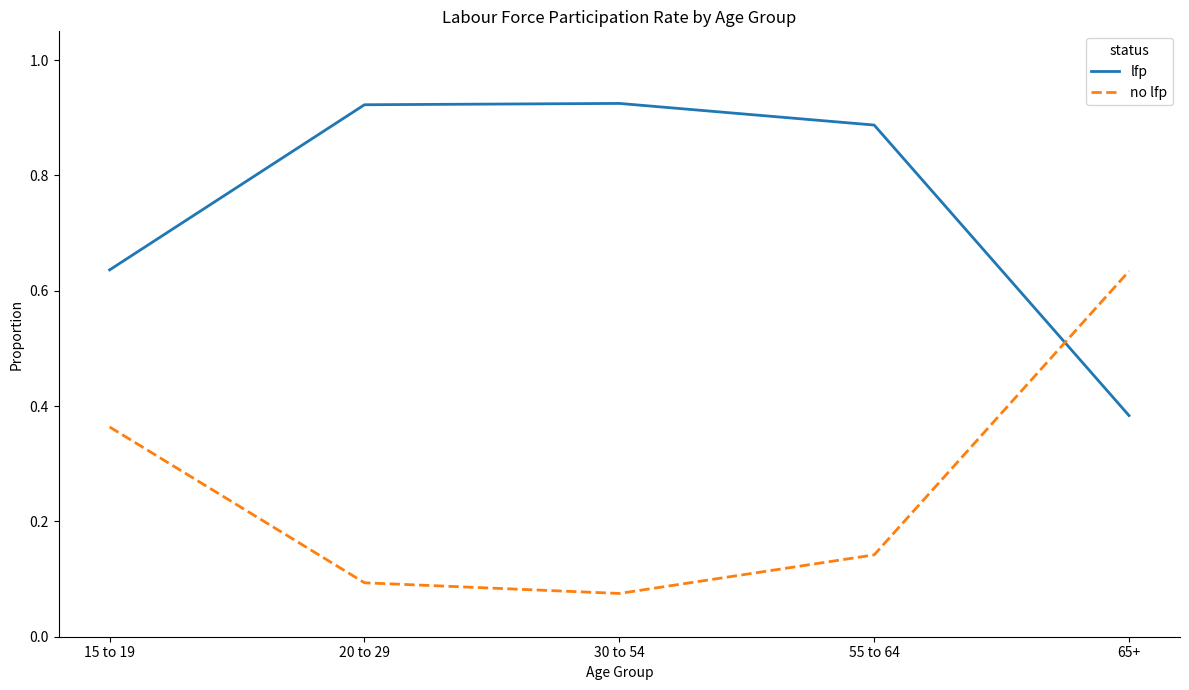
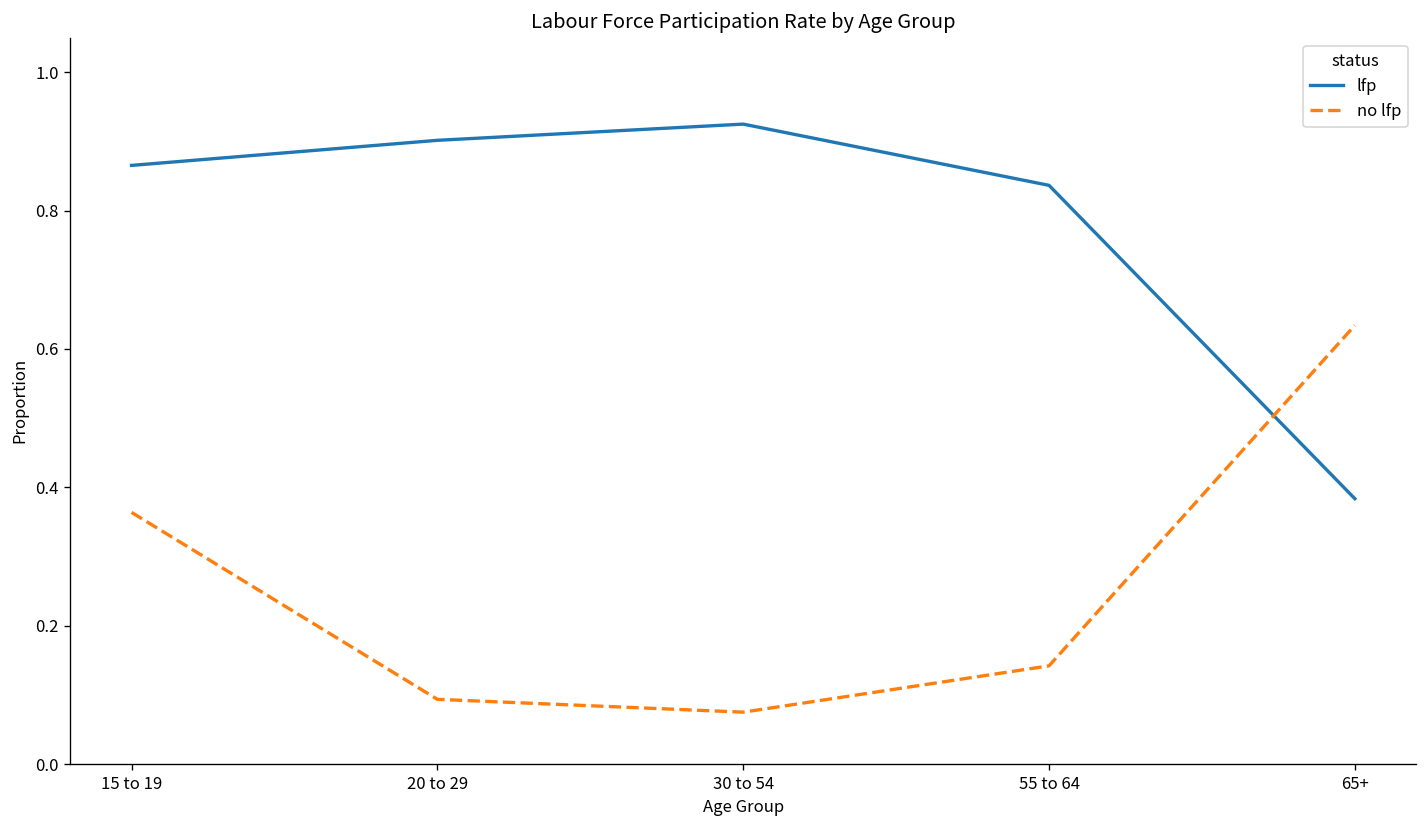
  {
    "lfp": {
-     "15 to 19": 0.64,
-     "20 to 29": 0.92,
+     "15 to 19": 0.87,
+     "20 to 29": 0.90,
      "30 to 54": 0.92,
-     "55 to 64": 0.89,
+     "55 to 64": 0.84,
      "65+": 0.38
    },
    "no lfp": {
      "15 to 19": 0.36,
      "20 to 29": 0.09,
      "30 to 54": 0.08,
      "55 to 64": 0.14,
      "65+": 0.63
    }
  }
